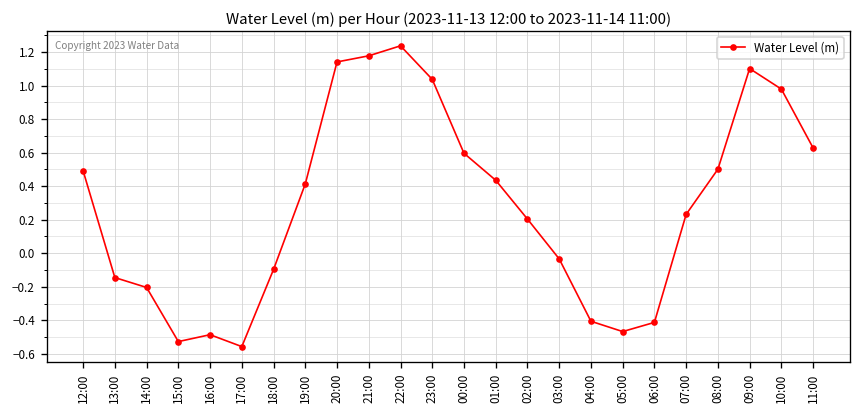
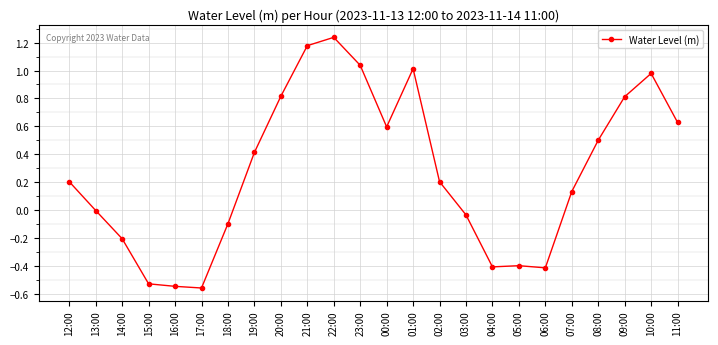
  {
-   "12:00": 0.49,
-   "13:00": -0.15,
+   "12:00": 0.20,
+   "13:00": 0.00,
    "14:00": -0.20,
    "15:00": -0.53,
-   "16:00": -0.49,
+   "16:00": -0.55,
    "17:00": -0.56,
    "18:00": -0.10,
    "19:00": 0.41,
-   "20:00": 1.14,
+   "20:00": 0.82,
    "21:00": 1.18,
    "22:00": 1.24,
    "23:00": 1.04,
    "00:00": 0.60,
-   "01:00": 0.44,
+   "01:00": 1.01,
    "02:00": 0.20,
    "03:00": -0.03,
    "04:00": -0.41,
-   "05:00": -0.47,
+   "05:00": -0.40,
    "06:00": -0.41,
-   "07:00": 0.23,
+   "07:00": 0.13,
    "08:00": 0.50,
-   "09:00": 1.10,
+   "09:00": 0.81,
    "10:00": 0.98,
    "11:00": 0.63
  }
